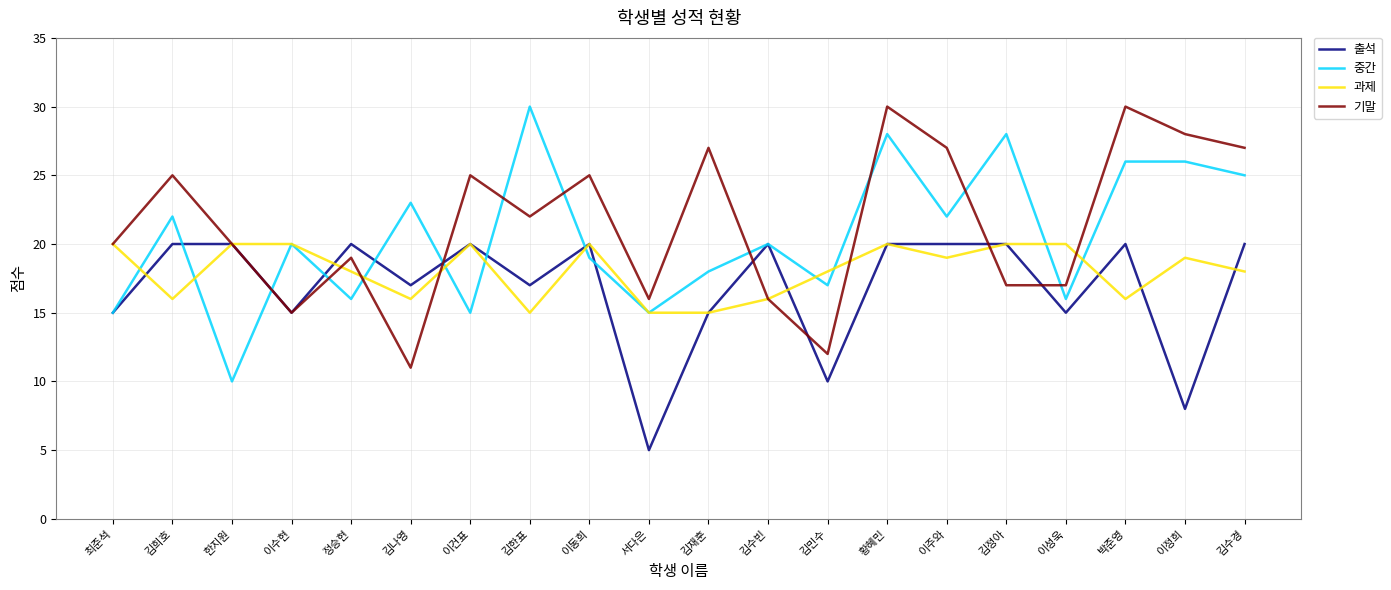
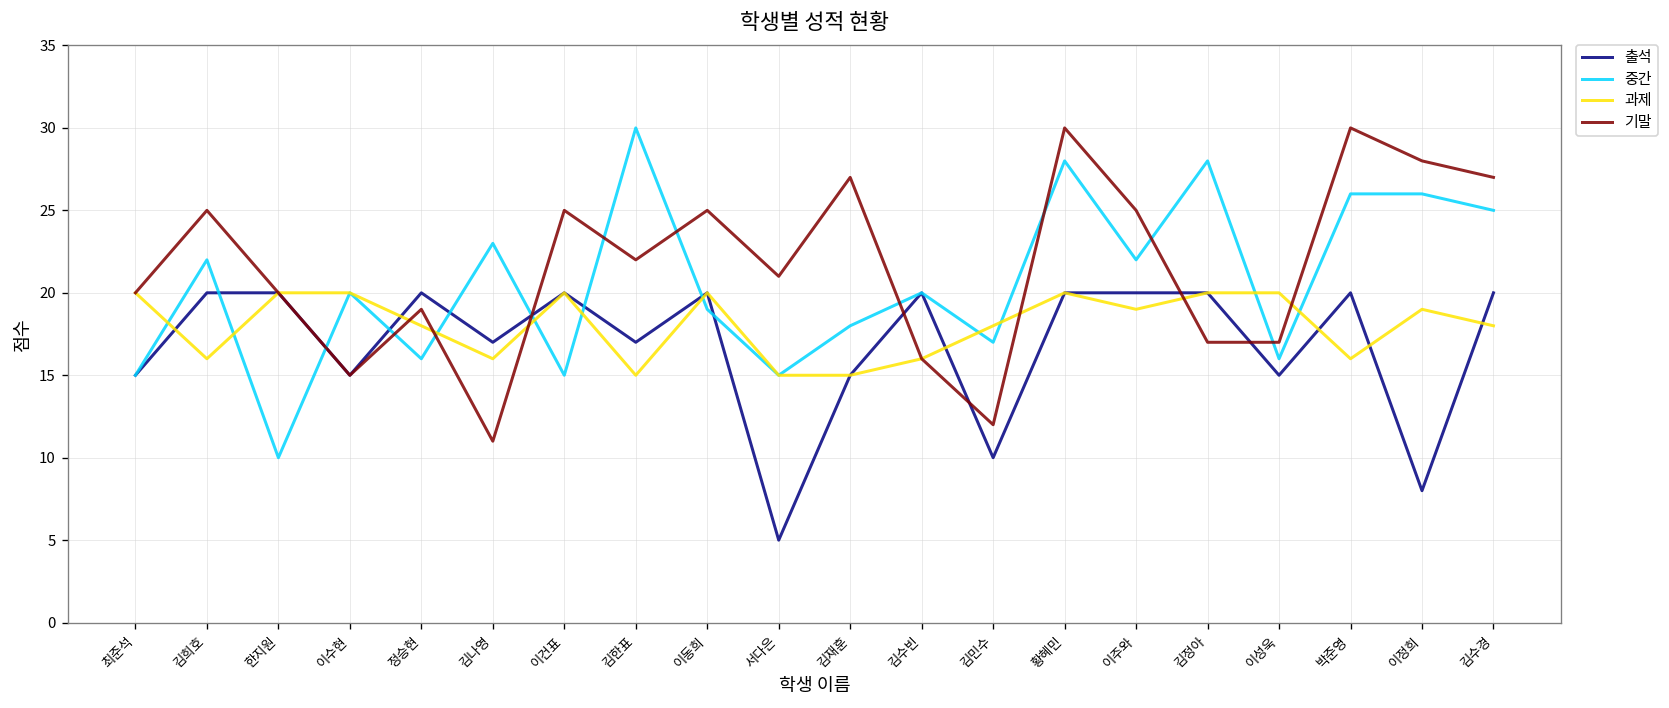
  {
    "출석": {
      "김희호": 20,
      "정승현": 20,
      "김나영": 17,
      "김한표": 17,
      "서다은": 5,
      "김민수": 10,
      "이주와": 20,
      "이성욱": 15,
      "박준영": 20,
      "이정희": 8,
      "김수경": 20
    },
    "중간": {
      "김희호": 22,
      "한지원": 10,
      "정승현": 16,
      "김나영": 23,
      "이건표": 15,
      "김한표": 30,
      "이동희": 19,
      "김재훈": 18,
      "김민수": 17,
      "황혜민": 28,
      "이주와": 22,
      "김정아": 28,
      "이성욱": 16,
      "박준영": 26,
      "이정희": 26,
      "김수경": 25
    },
    "과제": {
      "김희호": 16,
      "정승현": 18,
      "김나영": 16,
      "김한표": 15,
      "김민수": 18,
      "이주와": 19,
      "이성욱": 20,
      "박준영": 16,
      "이정희": 19,
      "김수경": 18
    },
    "기말": {
      "김희호": 25,
      "정승현": 19,
      "김나영": 11,
      "이건표": 25,
      "김한표": 22,
      "이동희": 25,
-     "서다은": 16,
+     "서다은": 21,
      "김재훈": 27,
      "김민수": 12,
      "황혜민": 30,
-     "이주와": 27,
+     "이주와": 25,
      "김정아": 17,
      "이성욱": 17,
      "박준영": 30,
      "이정희": 28,
      "김수경": 27
    }
  }
